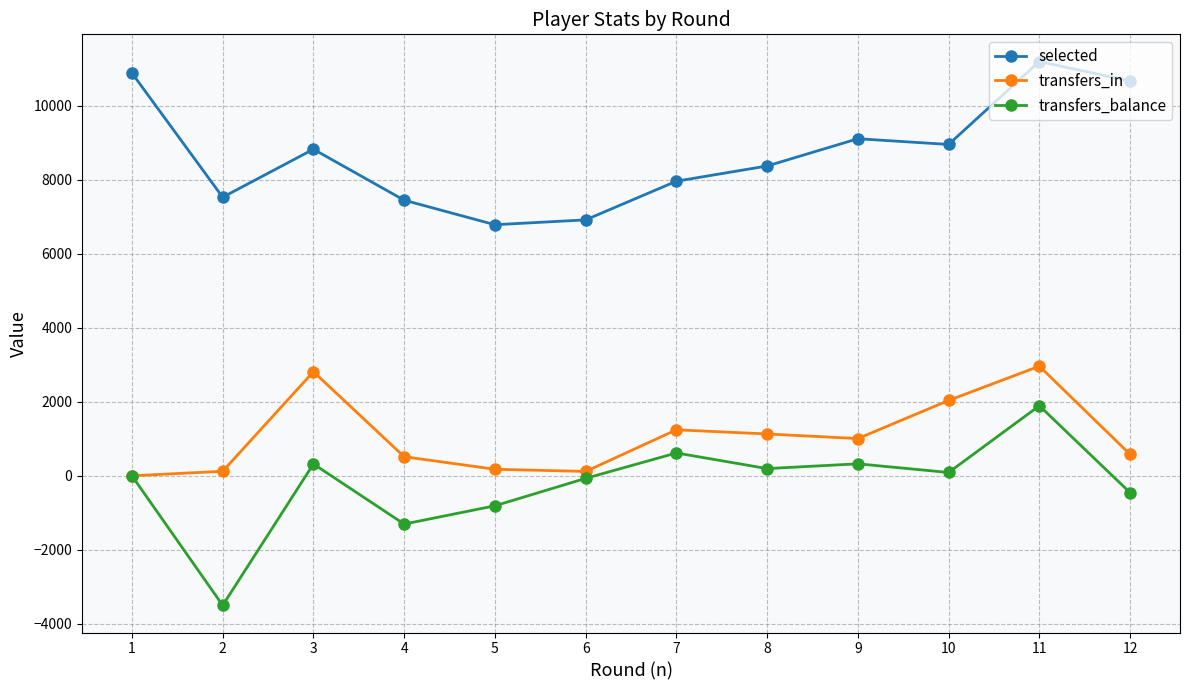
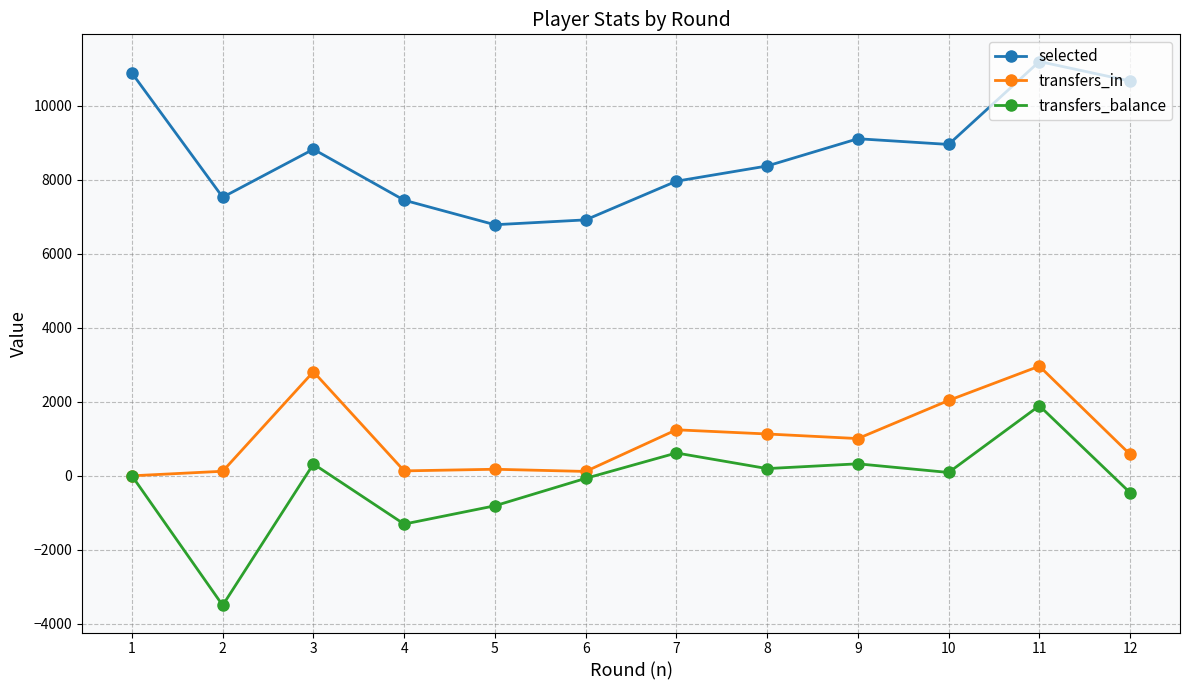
  {
    "selected": {
      "1": 10900,
      "2": 7500,
      "3": 8800,
      "4": 7400,
      "5": 6800,
      "6": 6900,
      "7": 8000,
      "8": 8400,
      "9": 9100,
      "10": 9000
    },
    "transfers_in": {
      "2": 100,
      "3": 2800,
-     "4": 500,
+     "4": 100,
      "5": 200,
      "6": 100,
      "7": 1200,
      "8": 1100,
      "9": 1000,
      "10": 2000,
      "11": 3000,
      "12": 600
    },
    "transfers_balance": {
      "2": -3500,
      "3": 300,
      "4": -1300,
      "5": -800,
      "6": -100,
      "7": 600,
      "8": 200,
      "9": 300,
      "10": 100,
      "11": 1900,
      "12": -500
    }
  }
